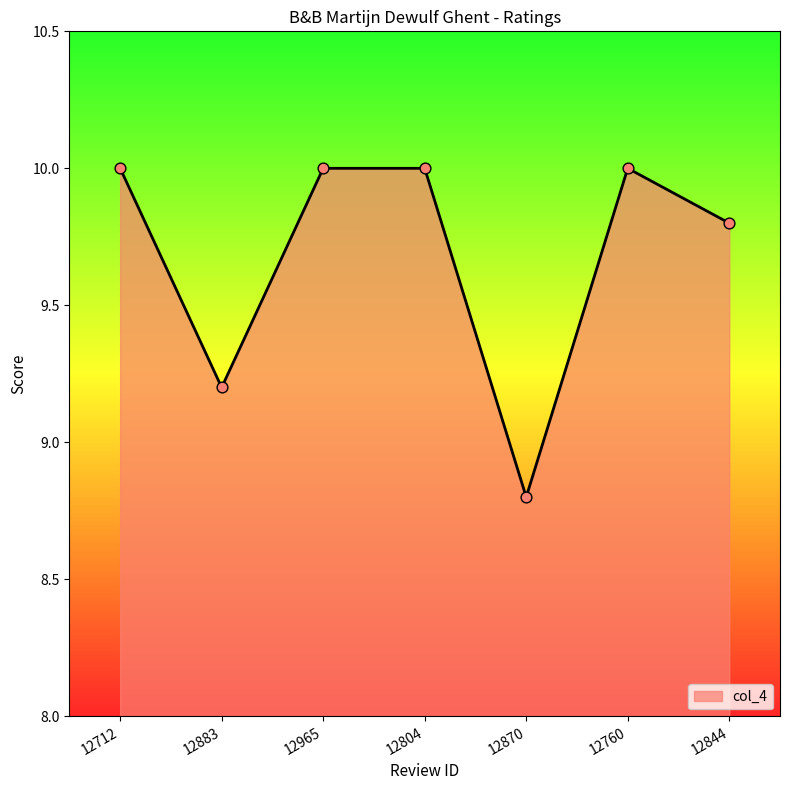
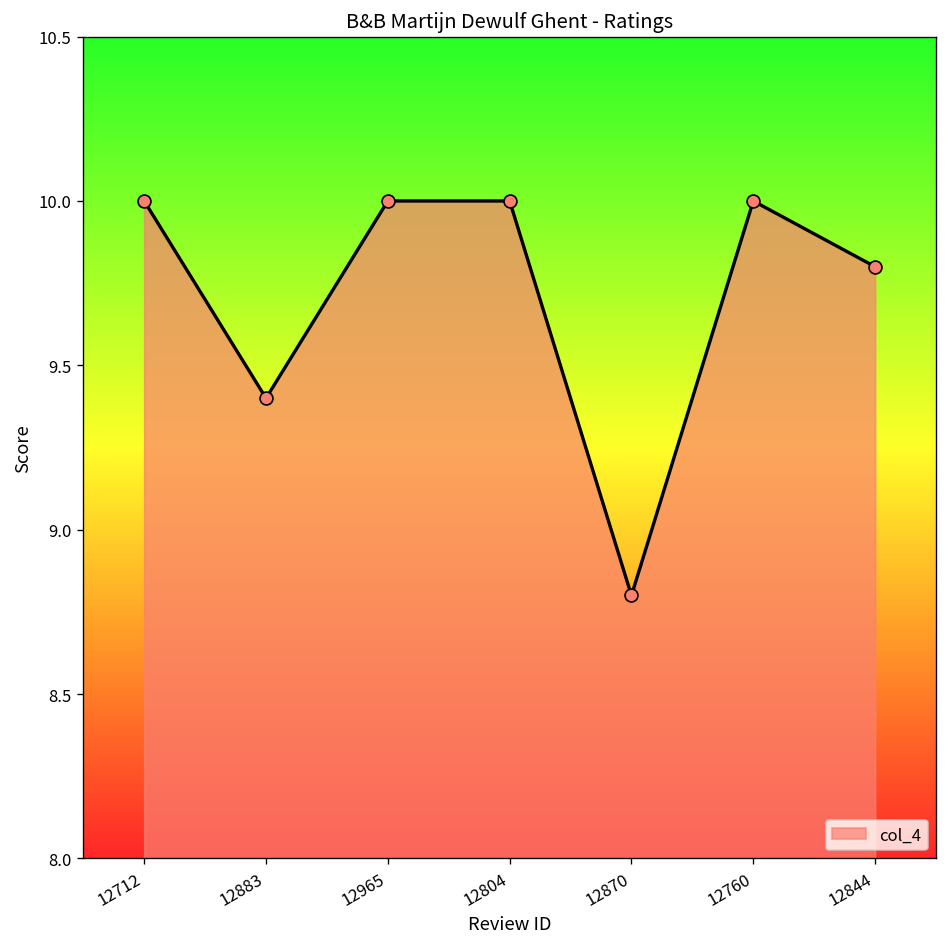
  {
    "12712": 10.0,
-   "12883": 9.2,
+   "12883": 9.4,
    "12965": 10.0,
    "12804": 10.0,
    "12870": 8.8,
    "12760": 10.0,
    "12844": 9.8
  }
